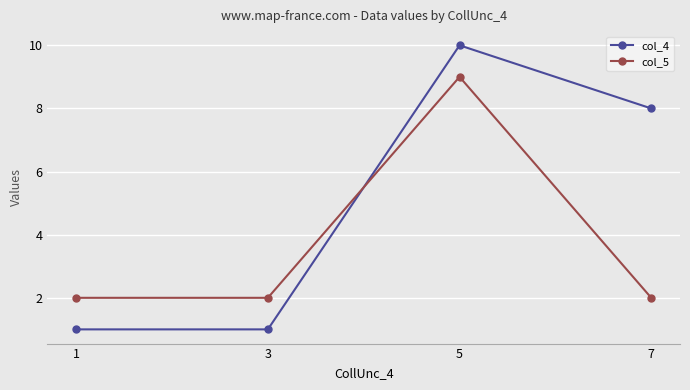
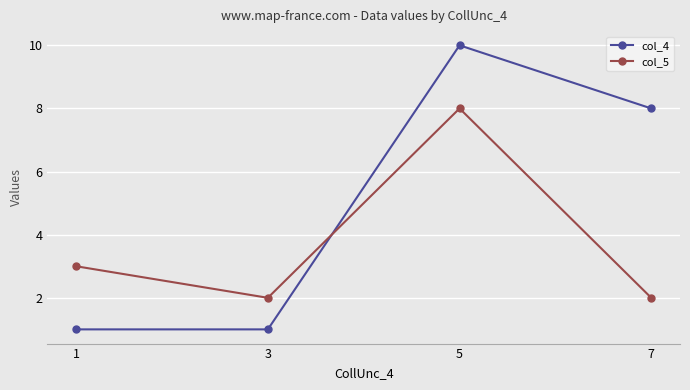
  {
    "col_4": {
      "1": 1,
      "3": 1,
      "5": 10,
      "7": 8
    },
    "col_5": {
-     "1": 2,
+     "1": 3,
      "3": 2,
-     "5": 9,
+     "5": 8,
      "7": 2
    }
  }
